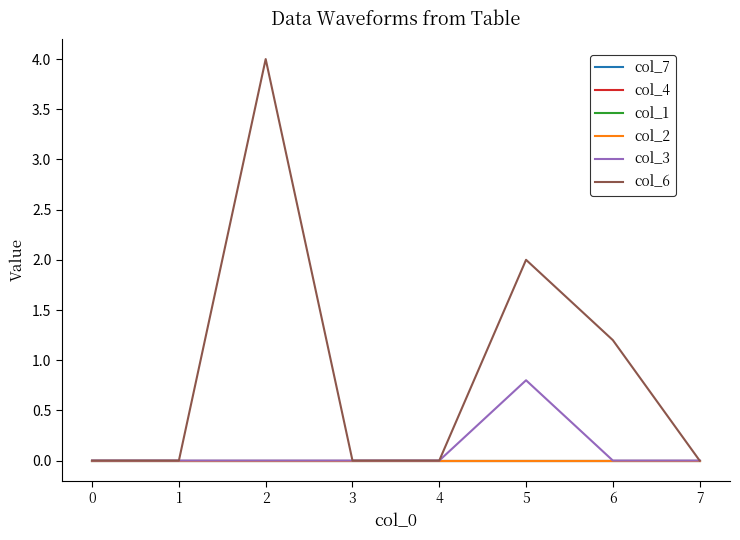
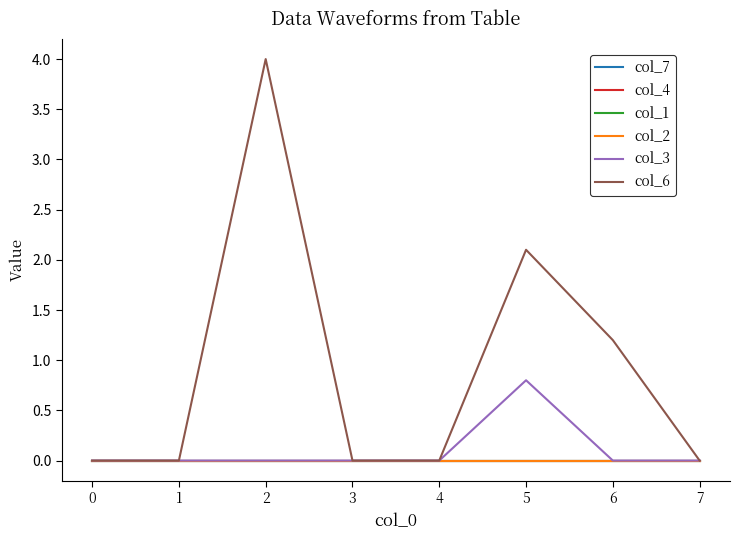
  {
    "col_2": {
      "5": 0.0
    },
    "col_3": {
      "5": 0.8
    },
    "col_6": {
      "2": 4.0,
-     "5": 2.0,
+     "5": 2.1,
      "6": 1.2
    }
  }
